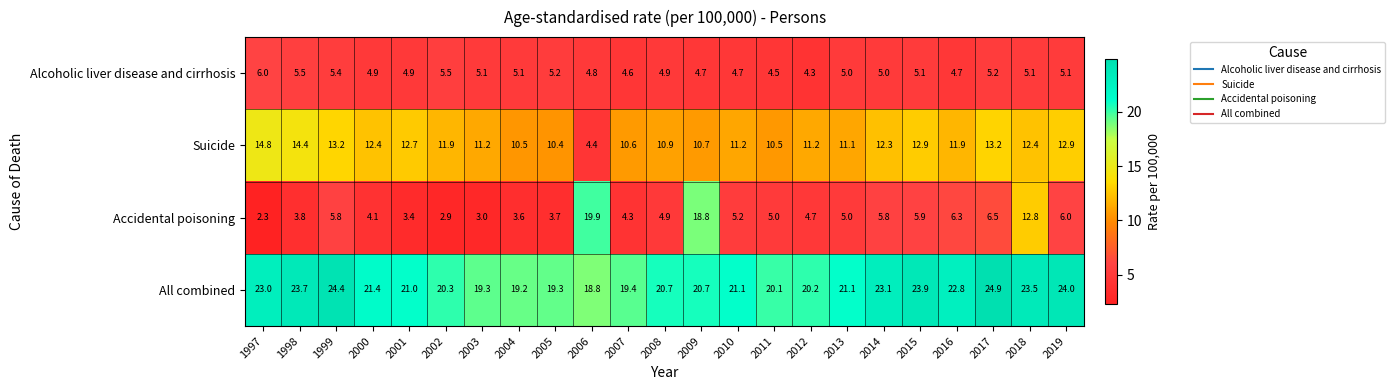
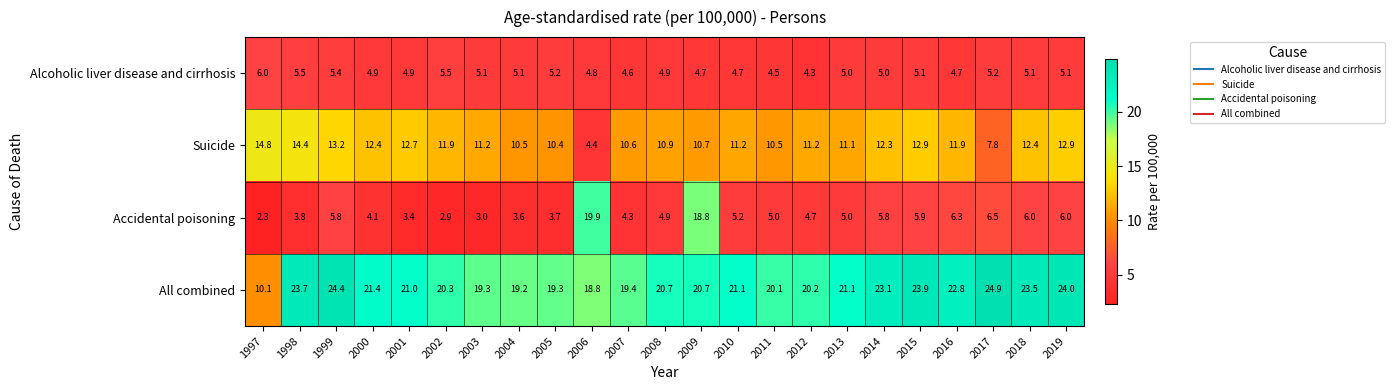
  {
    "Alcoholic liver disease and cirrhosis": {
      "1997": 6.0,
      "1998": 5.5,
      "1999": 5.4,
      "2000": 4.9,
      "2001": 4.9,
      "2002": 5.5,
      "2003": 5.1,
      "2004": 5.1,
      "2005": 5.2,
      "2006": 4.8,
      "2007": 4.6,
      "2008": 4.9,
      "2009": 4.7,
      "2010": 4.7,
      "2011": 4.5,
      "2012": 4.3,
      "2013": 5.0,
      "2014": 5.0,
      "2015": 5.1,
      "2016": 4.7,
      "2017": 5.2,
      "2018": 5.1,
      "2019": 5.1
    },
    "Suicide": {
      "1997": 14.8,
      "1998": 14.4,
      "1999": 13.2,
      "2000": 12.4,
      "2001": 12.7,
      "2002": 11.9,
      "2003": 11.2,
      "2004": 10.5,
      "2005": 10.4,
      "2006": 4.4,
      "2007": 10.6,
      "2008": 10.9,
      "2009": 10.7,
      "2010": 11.2,
      "2011": 10.5,
      "2012": 11.2,
      "2013": 11.1,
      "2014": 12.3,
      "2015": 12.9,
      "2016": 11.9,
-     "2017": 13.2,
+     "2017": 7.8,
      "2018": 12.4,
      "2019": 12.9
    },
    "Accidental poisoning": {
      "1997": 2.3,
      "1998": 3.8,
      "1999": 5.8,
      "2000": 4.1,
      "2001": 3.4,
      "2002": 2.9,
      "2003": 3.0,
      "2004": 3.6,
      "2005": 3.7,
      "2006": 19.9,
      "2007": 4.3,
      "2008": 4.9,
      "2009": 18.8,
      "2010": 5.2,
      "2011": 5.0,
      "2012": 4.7,
      "2013": 5.0,
      "2014": 5.8,
      "2015": 5.9,
      "2016": 6.3,
      "2017": 6.5,
-     "2018": 12.8,
+     "2018": 6.0,
      "2019": 6.0
    },
    "All combined": {
-     "1997": 23.0,
+     "1997": 10.1,
      "1998": 23.7,
      "1999": 24.4,
      "2000": 21.4,
      "2001": 21.0,
      "2002": 20.3,
      "2003": 19.3,
      "2004": 19.2,
      "2005": 19.3,
      "2006": 18.8,
      "2007": 19.4,
      "2008": 20.7,
      "2009": 20.7,
      "2010": 21.1,
      "2011": 20.1,
      "2012": 20.2,
      "2013": 21.1,
      "2014": 23.1,
      "2015": 23.9,
      "2016": 22.8,
      "2017": 24.9,
      "2018": 23.5,
      "2019": 24.0
    }
  }
